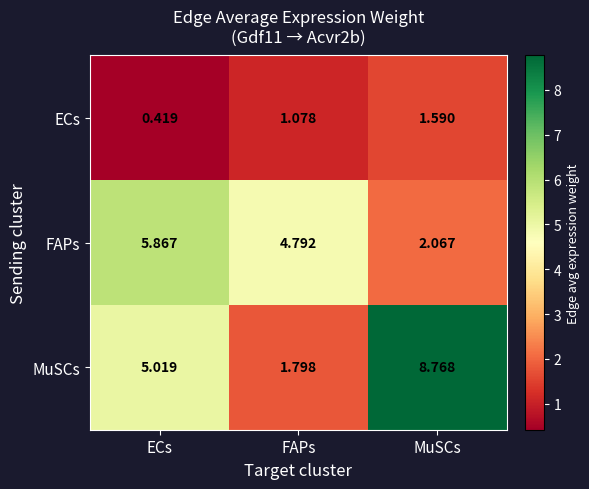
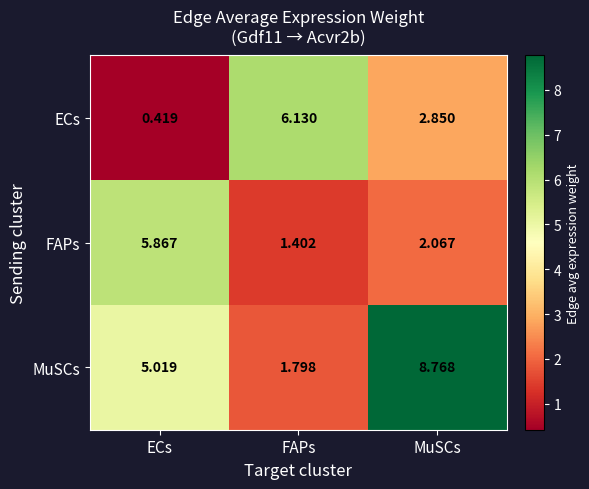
  {
    "ECs": {
      "ECs": 0.419,
-     "FAPs": 1.078,
-     "MuSCs": 1.590
+     "FAPs": 6.130,
+     "MuSCs": 2.850
    },
    "FAPs": {
      "ECs": 5.867,
-     "FAPs": 4.792,
+     "FAPs": 1.402,
      "MuSCs": 2.067
    },
    "MuSCs": {
      "ECs": 5.019,
      "FAPs": 1.798,
      "MuSCs": 8.768
    }
  }
